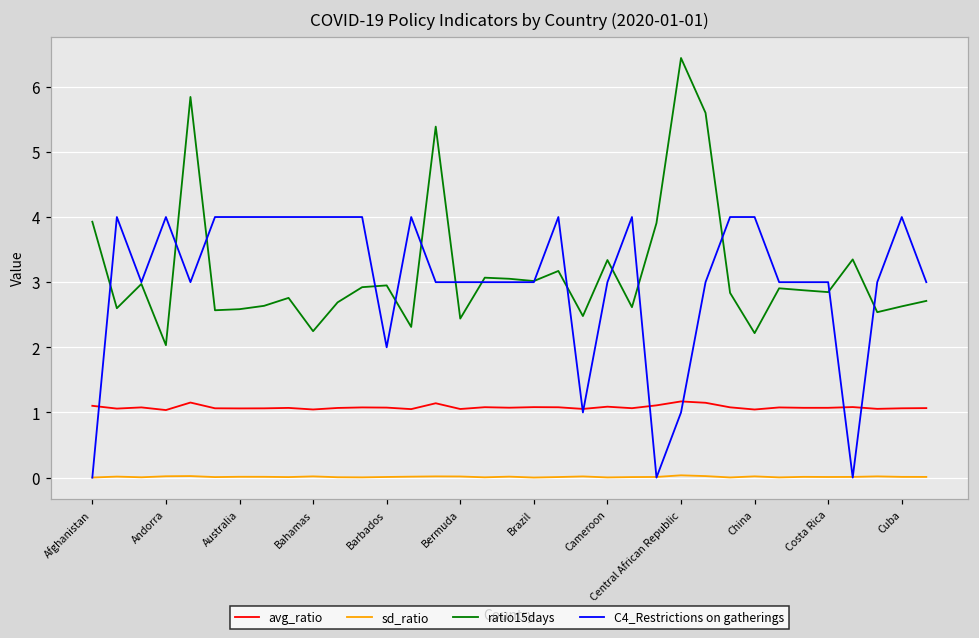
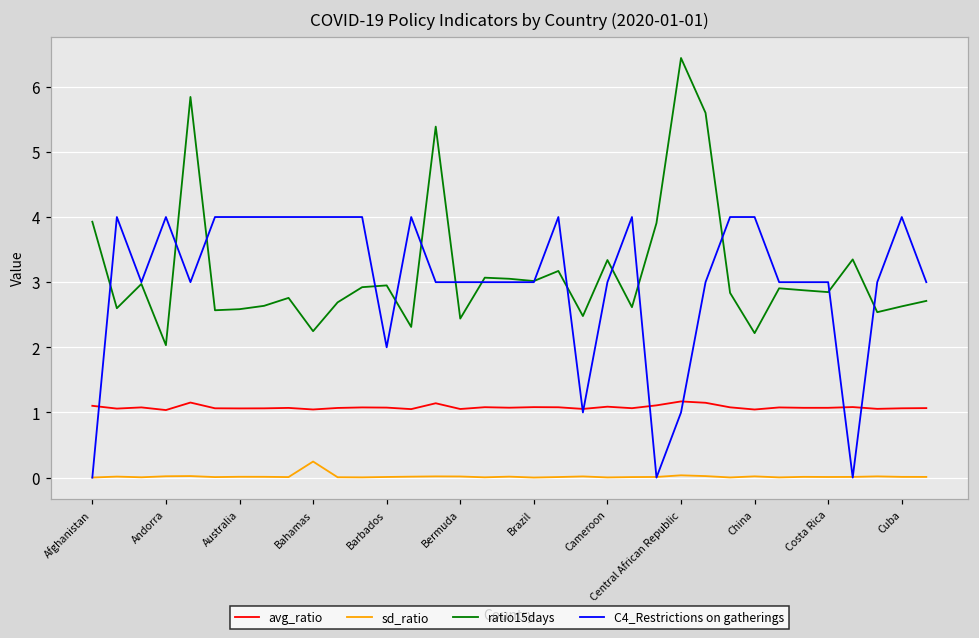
  {
    "avg_ratio": {
      "Afghanistan": 1.1,
      "Andorra": 1.0,
      "Australia": 1.1,
      "Bahamas": 1.0,
      "Barbados": 1.1,
      "Bermuda": 1.1,
      "Brazil": 1.1,
      "Cameroon": 1.1,
      "Central African Republic": 1.2,
      "China": 1.0,
      "Costa Rica": 1.1,
      "Cuba": 1.1
    },
    "sd_ratio": {
      "Andorra": 0.0,
      "Australia": 0.0,
-     "Bahamas": 0.0,
+     "Bahamas": 0.2,
      "Barbados": 0.0,
      "Bermuda": 0.0,
      "Brazil": 0.0,
      "Cameroon": 0.0,
      "Central African Republic": 0.0,
      "China": 0.0,
      "Costa Rica": 0.0,
      "Cuba": 0.0
    },
    "ratio15days": {
      "Afghanistan": 3.9,
      "Andorra": 2.0,
      "Australia": 2.6,
      "Bahamas": 2.2,
      "Barbados": 3.0,
      "Bermuda": 2.4,
      "Cameroon": 3.3,
      "Central African Republic": 6.4,
      "China": 2.2,
      "Costa Rica": 2.8,
      "Cuba": 2.6
    },
    "C4_Restrictions on gatherings": {
      "Andorra": 4.0,
      "Australia": 4.0,
      "Bahamas": 4.0,
      "Barbados": 2.0,
      "Bermuda": 3.0,
      "Cameroon": 3.0,
      "Central African Republic": 1.0,
      "China": 4.0,
      "Costa Rica": 3.0,
      "Cuba": 4.0
    }
  }
